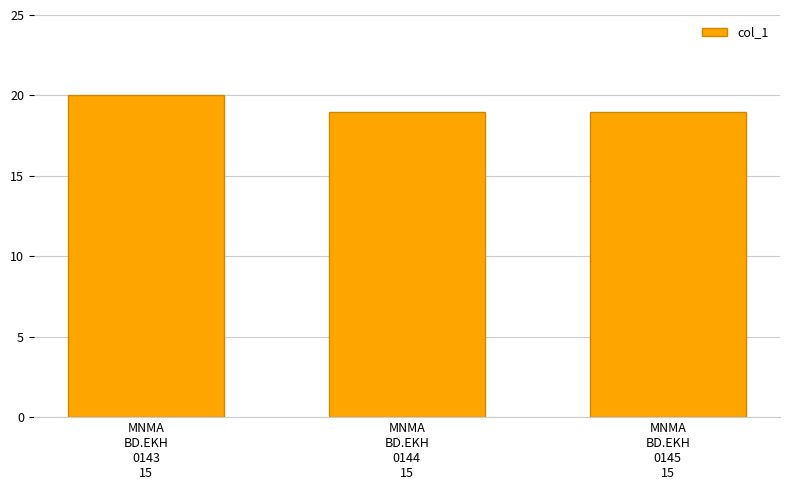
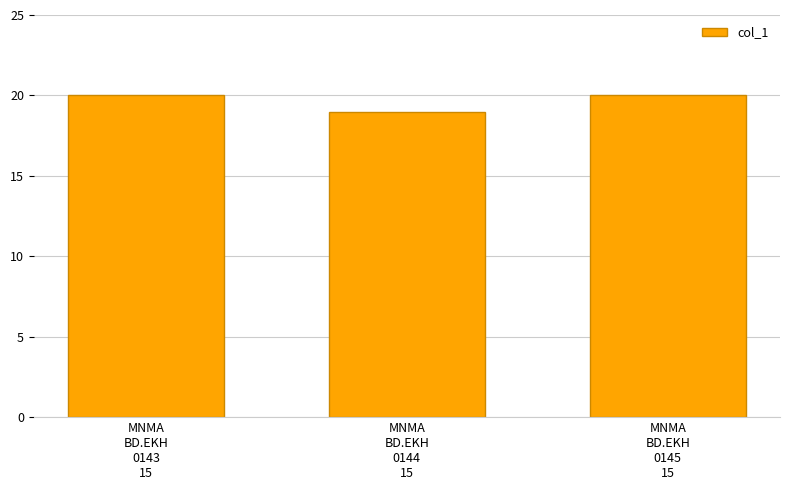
  {
    "MNMA BD.EKH 0143 15": 20,
    "MNMA BD.EKH 0144 15": 19,
-   "MNMA BD.EKH 0145 15": 19
+   "MNMA BD.EKH 0145 15": 20
  }
